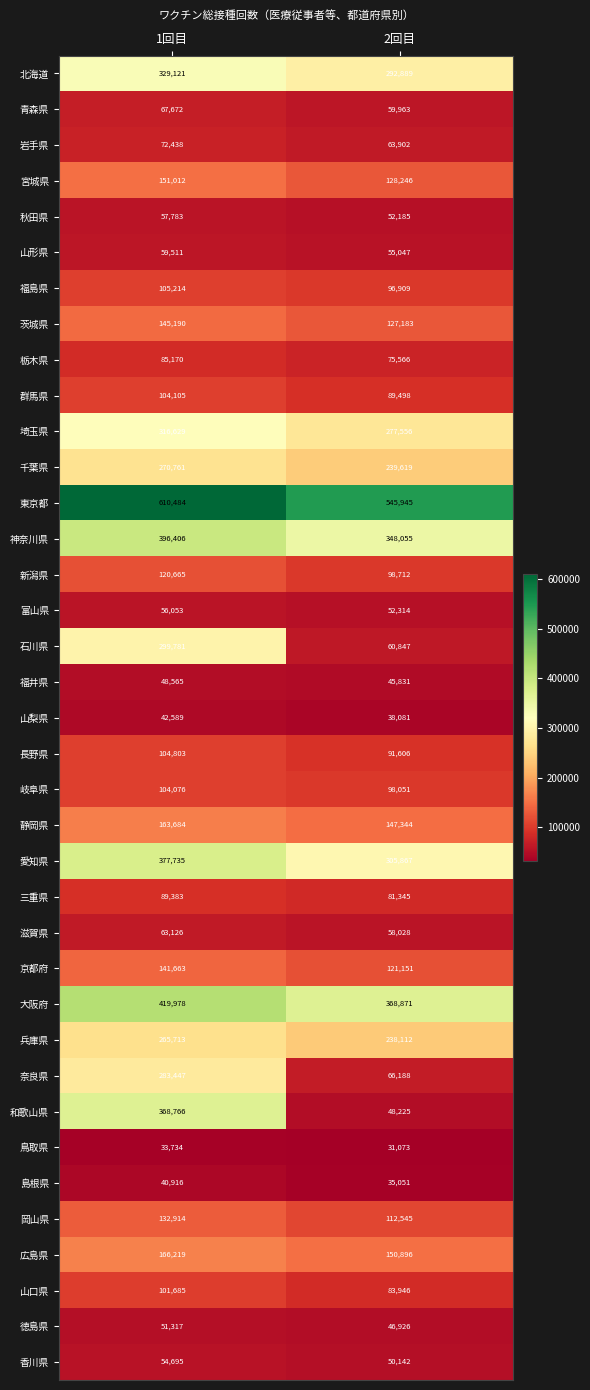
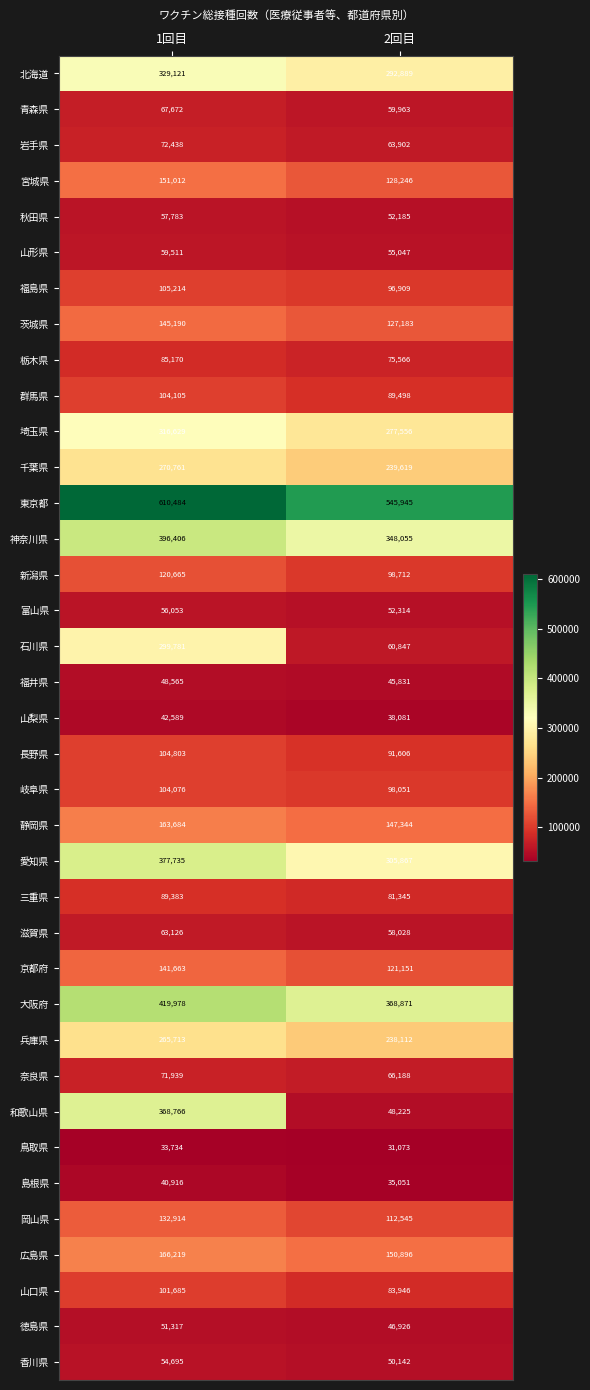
  {
    "北海道": {
      "1回目": "329,121",
      "2回目": "292,889"
    },
    "青森県": {
      "1回目": "67,672",
      "2回目": "59,963"
    },
    "岩手県": {
      "1回目": "72,438",
      "2回目": "63,902"
    },
    "宮城県": {
      "1回目": "151,012",
      "2回目": "128,246"
    },
    "秋田県": {
      "1回目": "57,783",
      "2回目": "52,185"
    },
    "山形県": {
      "1回目": "59,511",
      "2回目": "55,047"
    },
    "福島県": {
      "1回目": "105,214",
      "2回目": "96,909"
    },
    "茨城県": {
      "1回目": "145,190",
      "2回目": "127,183"
    },
    "栃木県": {
      "1回目": "85,170",
      "2回目": "75,566"
    },
    "群馬県": {
      "1回目": "104,105",
      "2回目": "89,498"
    },
    "埼玉県": {
      "1回目": "316,629",
      "2回目": "277,556"
    },
    "千葉県": {
      "1回目": "270,761",
      "2回目": "239,619"
    },
    "東京都": {
      "1回目": "610,484",
      "2回目": "545,945"
    },
    "神奈川県": {
      "1回目": "396,406",
      "2回目": "348,055"
    },
    "新潟県": {
      "1回目": "120,665",
      "2回目": "98,712"
    },
    "富山県": {
      "1回目": "56,053",
      "2回目": "52,314"
    },
    "石川県": {
      "1回目": "299,781",
      "2回目": "60,847"
    },
    "福井県": {
      "1回目": "48,565",
      "2回目": "45,831"
    },
    "山梨県": {
      "1回目": "42,589",
      "2回目": "38,081"
    },
    "長野県": {
      "1回目": "104,803",
      "2回目": "91,606"
    },
    "岐阜県": {
      "1回目": "104,076",
      "2回目": "98,051"
    },
    "静岡県": {
      "1回目": "163,684",
      "2回目": "147,344"
    },
    "愛知県": {
      "1回目": "377,735",
      "2回目": "305,867"
    },
    "三重県": {
      "1回目": "89,383",
      "2回目": "81,345"
    },
    "滋賀県": {
      "1回目": "63,126",
      "2回目": "58,028"
    },
    "京都府": {
      "1回目": "141,663",
      "2回目": "121,151"
    },
    "大阪府": {
      "1回目": "419,978",
      "2回目": "368,871"
    },
    "兵庫県": {
      "1回目": "265,713",
      "2回目": "238,112"
    },
    "奈良県": {
-     "1回目": "283,447",
+     "1回目": "71,939",
      "2回目": "66,188"
    },
    "和歌山県": {
      "1回目": "368,766",
      "2回目": "48,225"
    },
    "鳥取県": {
      "1回目": "33,734",
      "2回目": "31,073"
    },
    "島根県": {
      "1回目": "40,916",
      "2回目": "35,051"
    },
    "岡山県": {
      "1回目": "132,914",
      "2回目": "112,545"
    },
    "広島県": {
      "1回目": "166,219",
      "2回目": "150,896"
    },
    "山口県": {
      "1回目": "101,685",
      "2回目": "83,946"
    },
    "徳島県": {
      "1回目": "51,317",
      "2回目": "46,926"
    },
    "香川県": {
      "1回目": "54,695",
      "2回目": "50,142"
    }
  }
